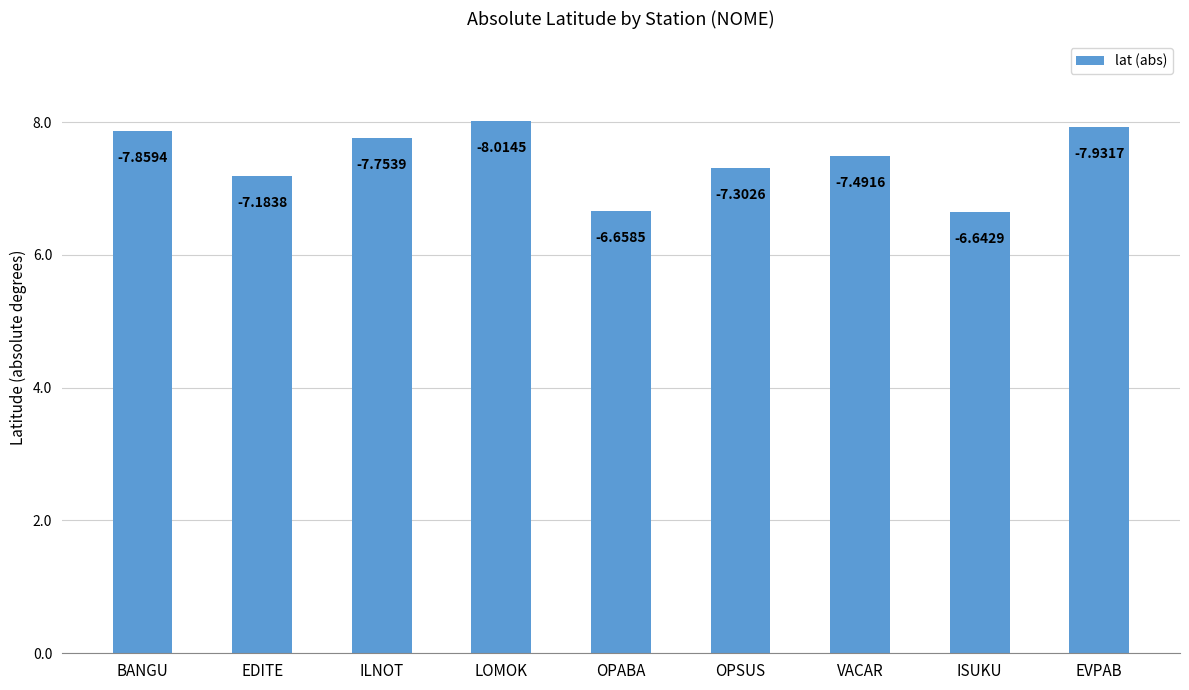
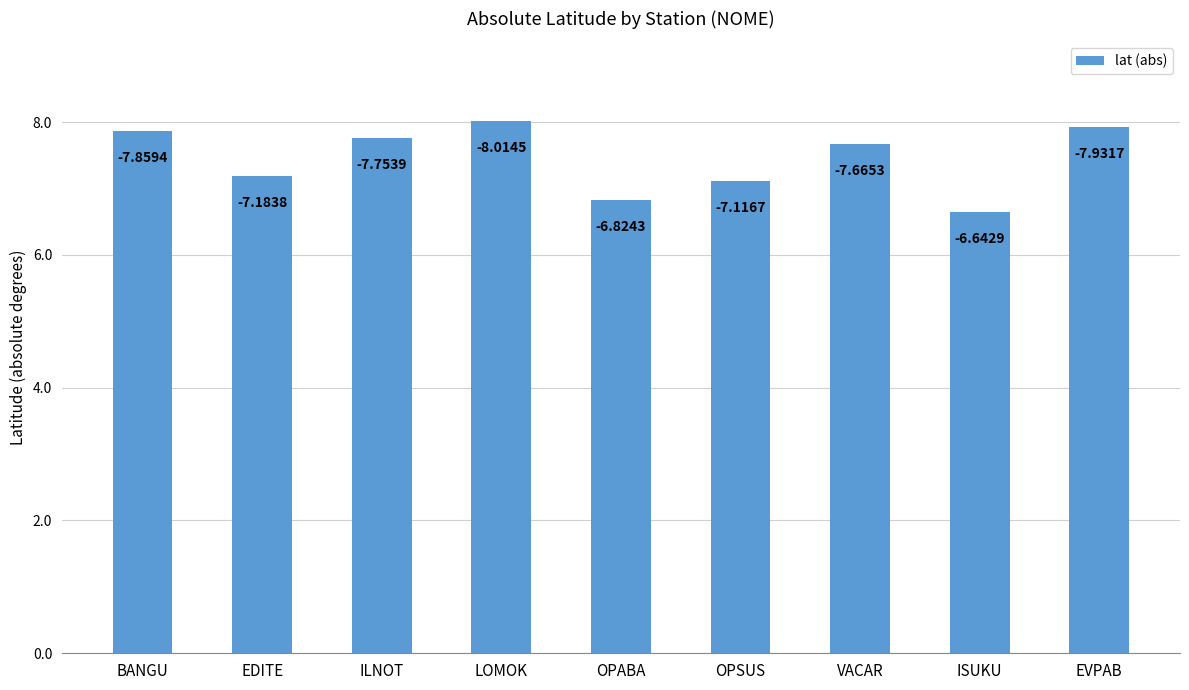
  {
-   "OPABA": -6.6585,
-   "OPSUS": -7.3026,
-   "VACAR": -7.4916
+   "OPABA": -6.8243,
+   "OPSUS": -7.1167,
+   "VACAR": -7.6653
  }
